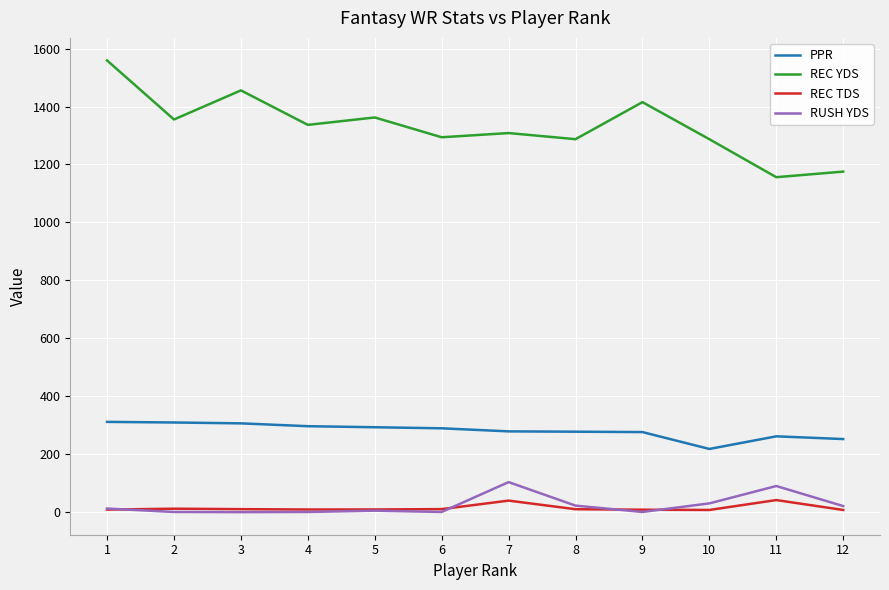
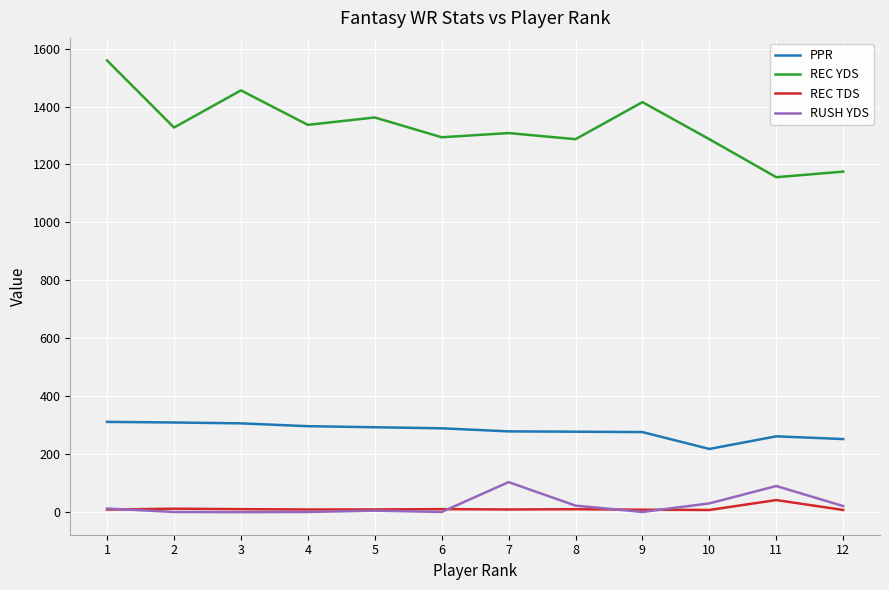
  {
    "PPR": {
      "1": 310,
      "2": 310,
      "3": 310,
      "4": 300,
      "5": 290,
      "6": 290,
      "7": 280,
      "8": 280,
      "9": 280,
      "10": 220,
      "11": 260,
      "12": 250
    },
    "REC YDS": {
      "1": 1560,
-     "2": 1360,
+     "2": 1330,
      "3": 1460,
      "4": 1340,
      "5": 1360,
      "6": 1290,
      "7": 1310,
      "8": 1290,
      "9": 1420,
      "10": 1290,
      "11": 1160,
      "12": 1180
    },
    "REC TDS": {
      "2": 10,
      "3": 10,
      "6": 10,
-     "7": 40,
+     "7": 10,
      "8": 10,
      "10": 10,
      "11": 40,
      "12": 10
    },
    "RUSH YDS": {
      "2": 0,
      "3": 0,
      "6": 0,
      "7": 100,
      "8": 20,
      "10": 30,
      "11": 90,
      "12": 20
    }
  }
